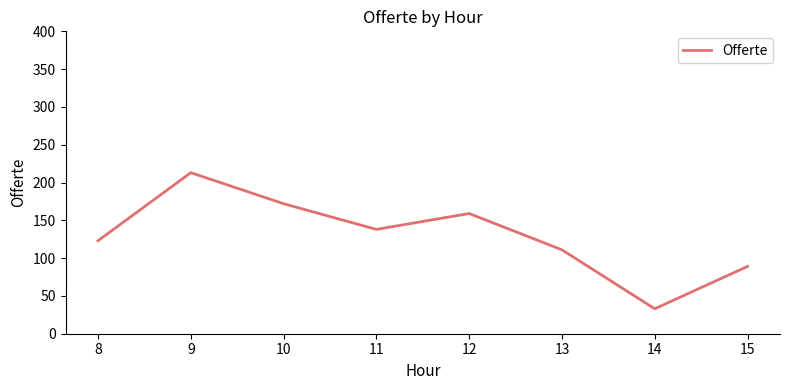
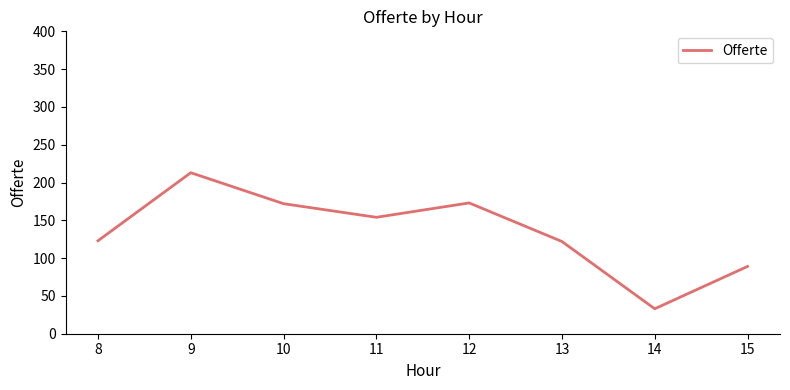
  {
    "8": 120,
    "9": 210,
    "10": 170,
-   "11": 140,
-   "12": 160,
-   "13": 110,
+   "11": 150,
+   "12": 170,
+   "13": 120,
    "14": 30,
    "15": 90
  }
